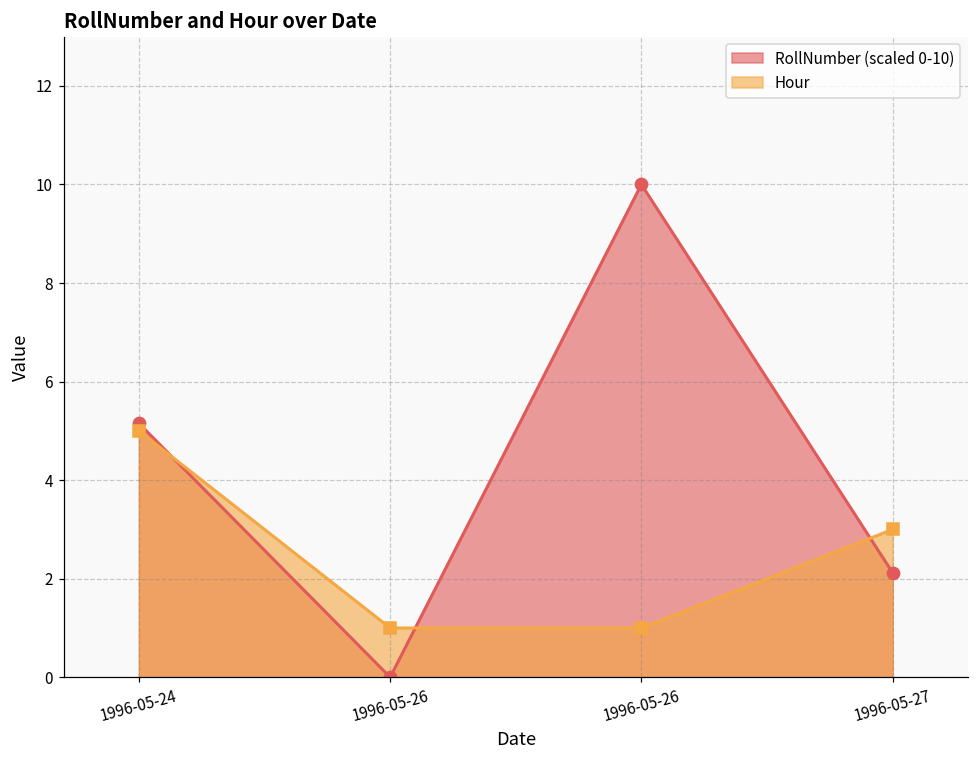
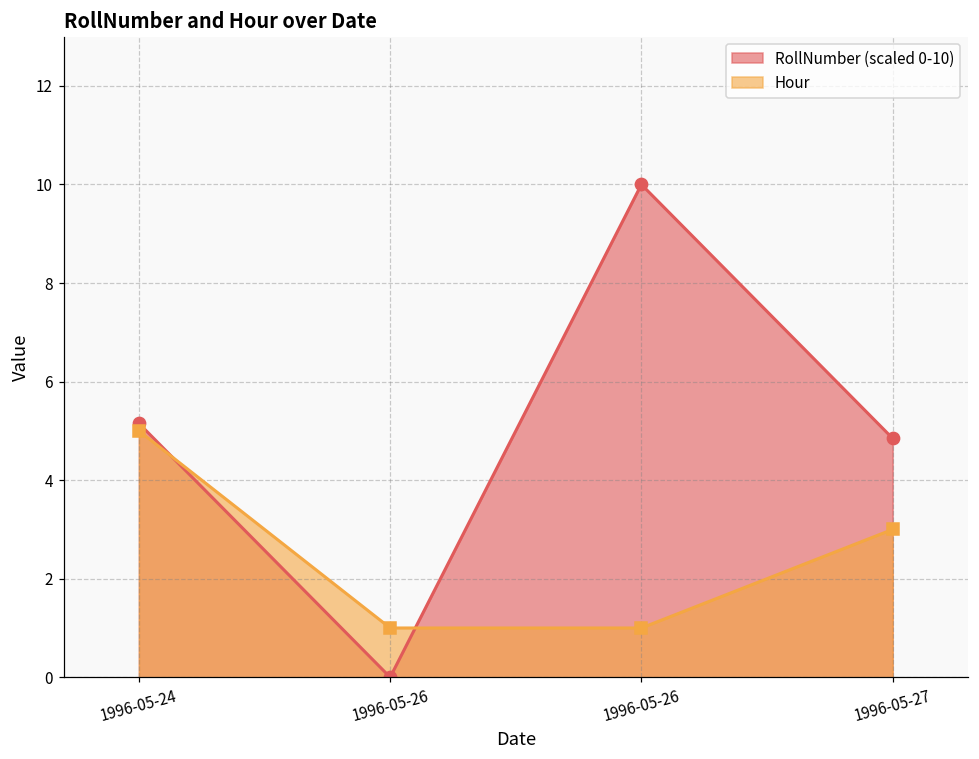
  {
    "RollNumber (scaled 0-10)": {
      "1996-05-24": 5.2,
-     "1996-05-27": 2.1
+     "1996-05-27": 4.8
    },
    "Hour": {
      "1996-05-24": 5.0,
      "1996-05-27": 3.0
    }
  }
